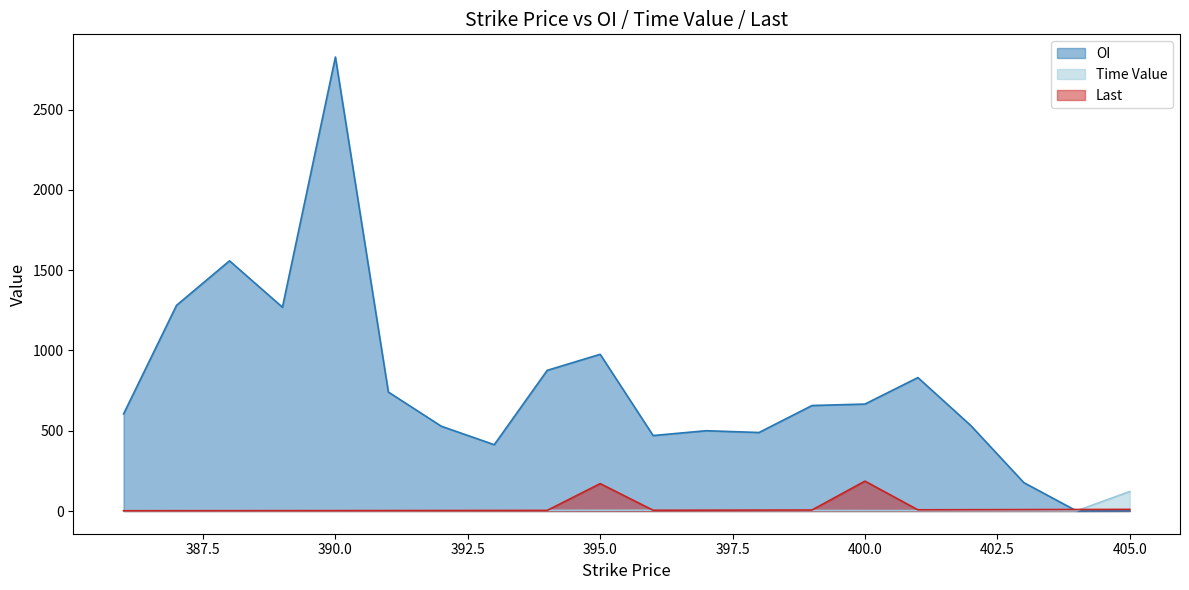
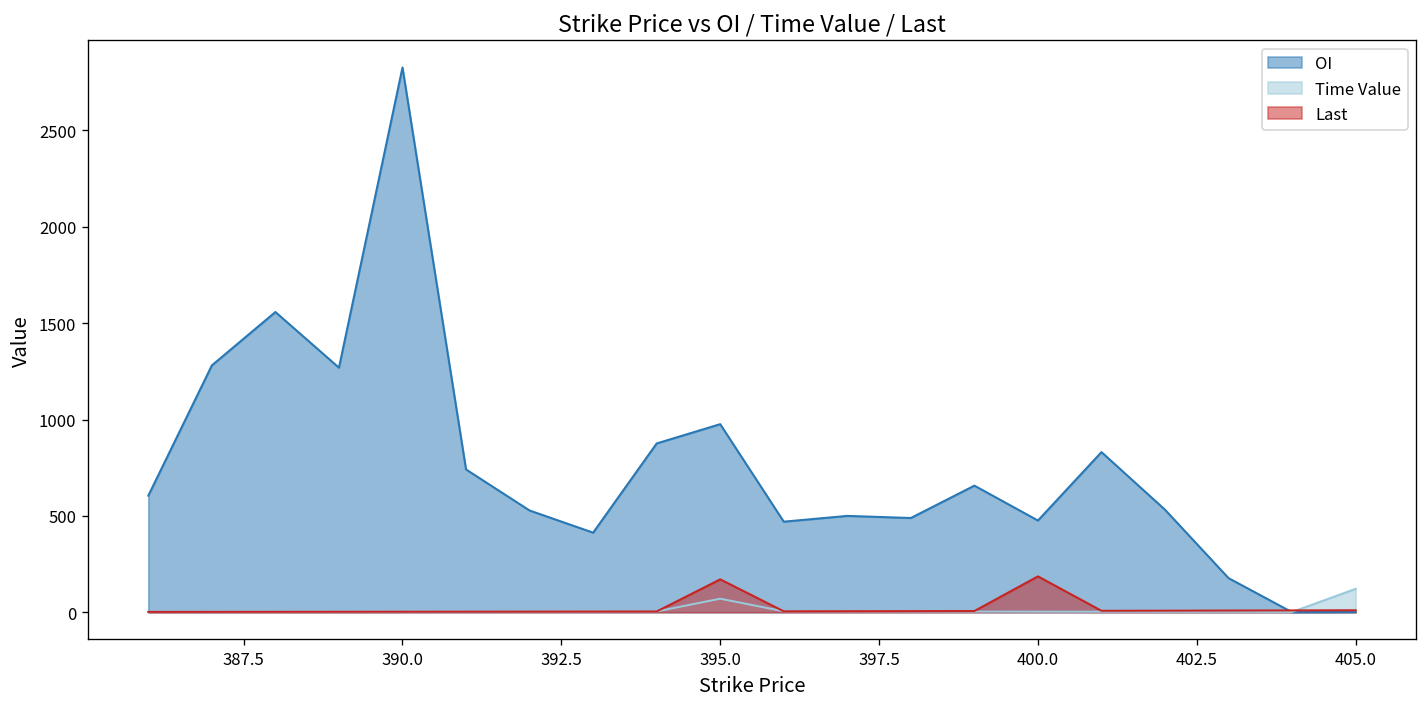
  {
    "OI": {
      "390.0": 2830,
      "395.0": 980,
-     "400.0": 670
+     "400.0": 480
    },
    "Time Value": {
-     "395.0": 0,
+     "395.0": 70,
      "400.0": 0,
      "405.0": 120
    },
    "Last": {
      "395.0": 170,
      "400.0": 190
    }
  }
